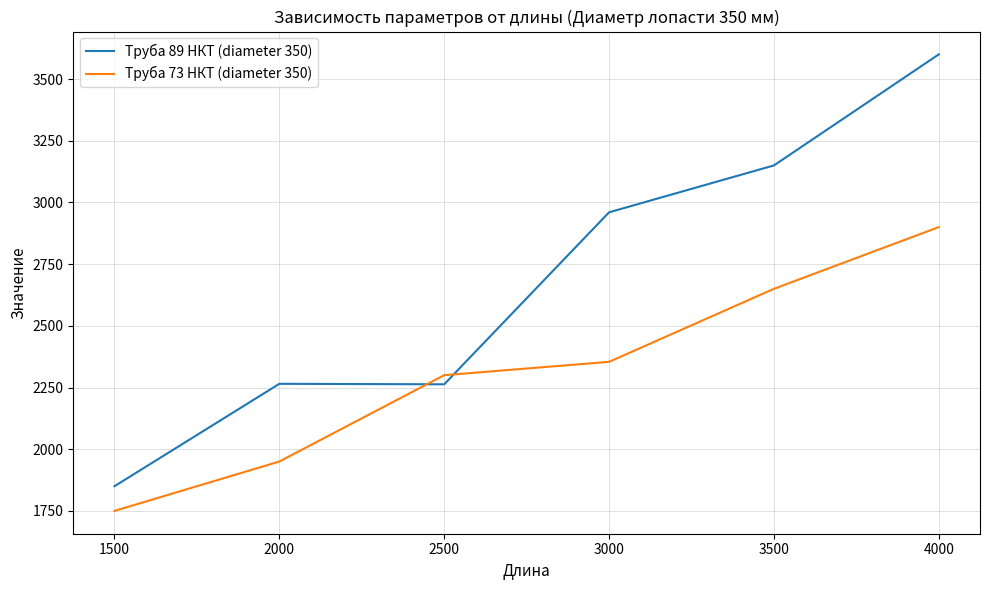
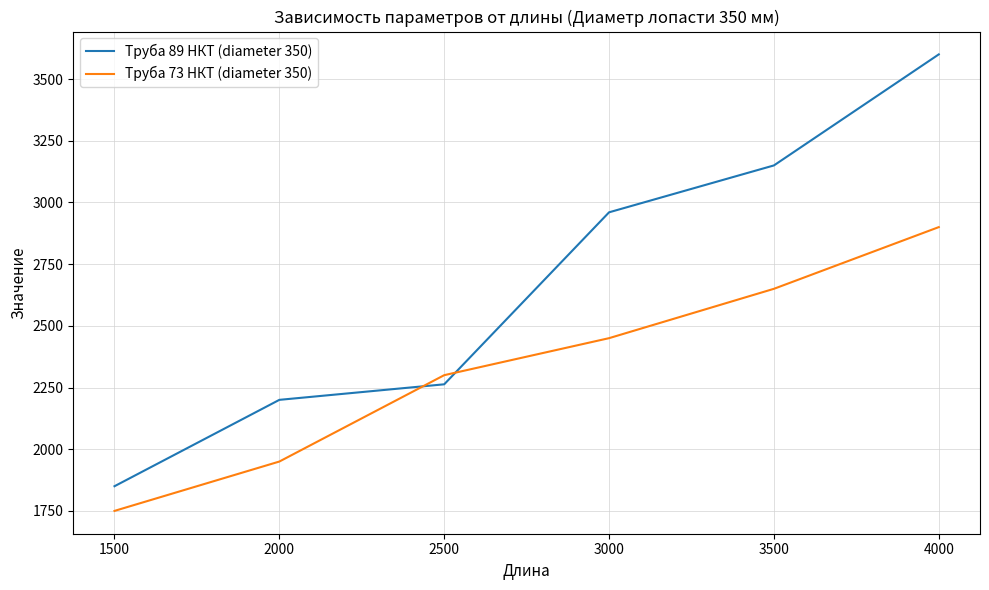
  {
    "Труба 89 НКТ (diameter 350)": {
      "1500": 1850,
-     "2000": 2270,
+     "2000": 2200,
      "2500": 2260,
      "3000": 2960,
      "3500": 3150,
      "4000": 3600
    },
    "Труба 73 НКТ (diameter 350)": {
      "1500": 1750,
      "2000": 1950,
      "2500": 2300,
-     "3000": 2350,
+     "3000": 2450,
      "3500": 2650,
      "4000": 2900
    }
  }
